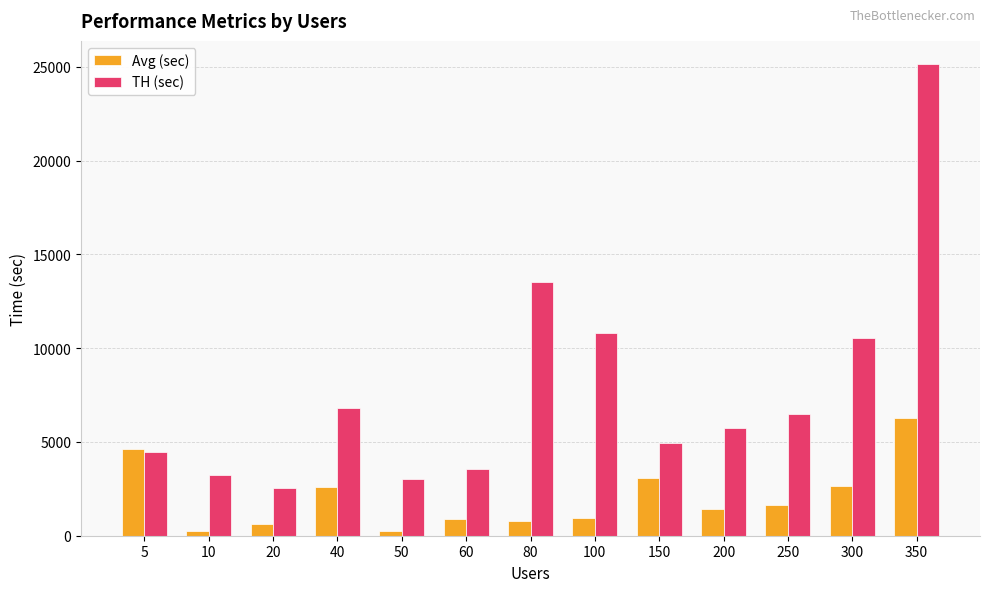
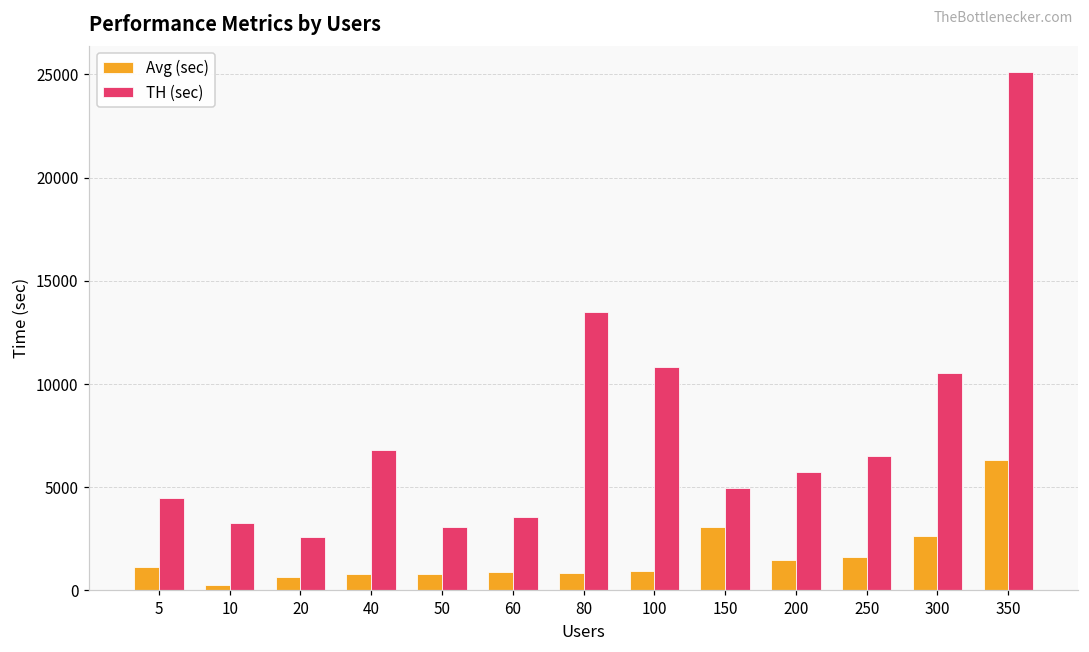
  {
    "Avg (sec)": {
-     "5": 4600,
+     "5": 1100,
      "10": 300,
      "20": 600,
-     "40": 2600,
-     "50": 300,
+     "40": 800,
+     "50": 800,
      "60": 900,
      "80": 800,
      "100": 900,
      "150": 3100,
      "200": 1400,
      "250": 1600,
      "300": 2600,
      "350": 6300
    },
    "TH (sec)": {
      "5": 4500,
      "10": 3300,
      "20": 2600,
      "40": 6800,
      "50": 3000,
      "60": 3600,
      "80": 13500,
      "100": 10800,
      "150": 4900,
      "200": 5700,
      "250": 6500,
      "300": 10500,
      "350": 25100
    }
  }
